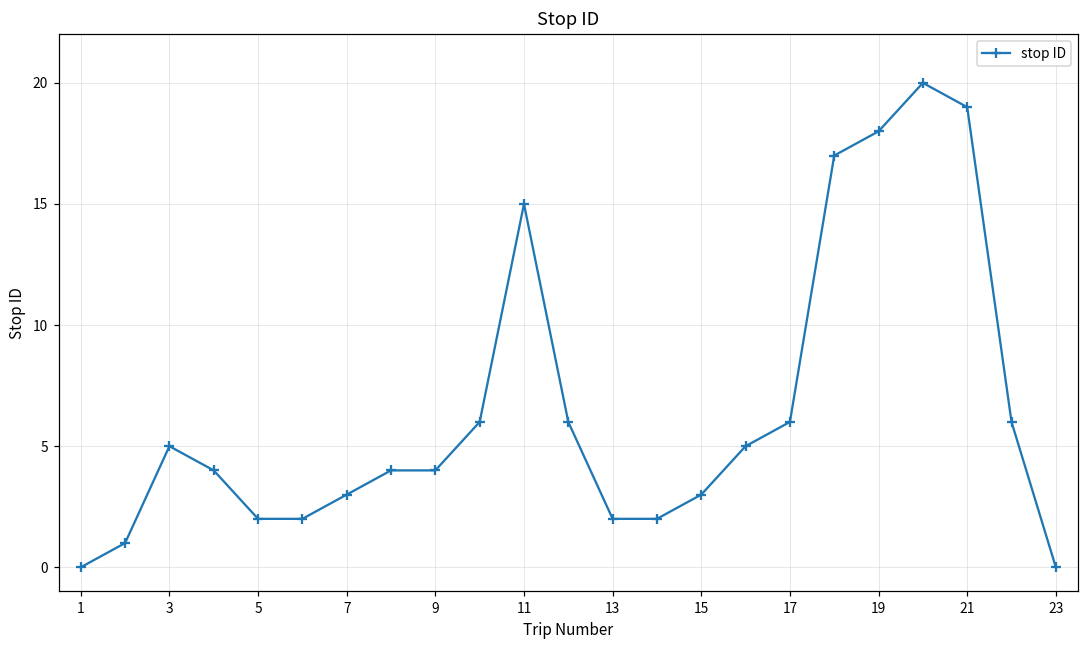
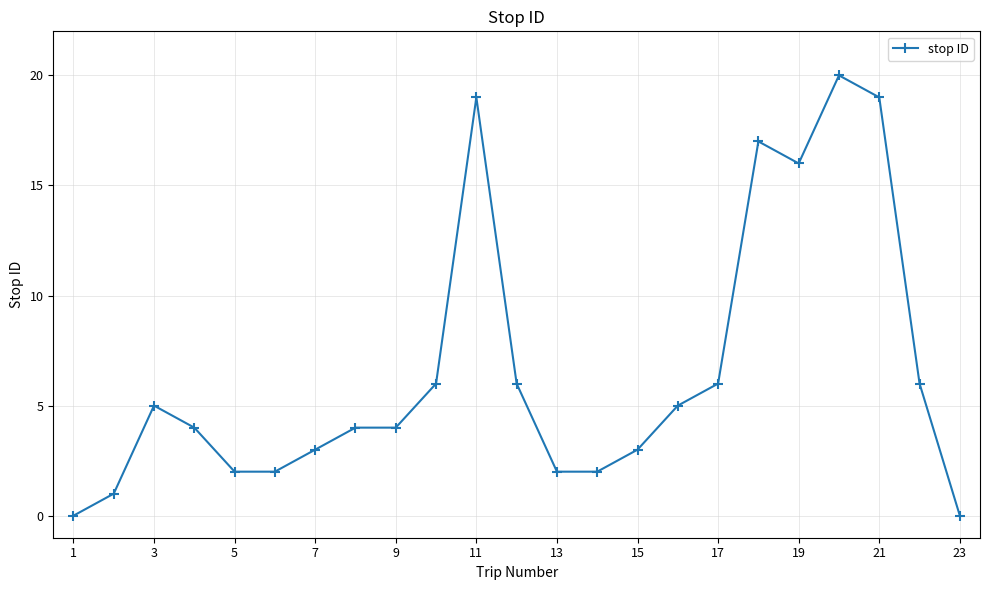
  {
    "1": 0,
    "3": 5,
    "5": 2,
    "7": 3,
    "9": 4,
-   "11": 15,
+   "11": 19,
    "13": 2,
    "15": 3,
    "17": 6,
-   "19": 18,
+   "19": 16,
    "21": 19,
    "23": 0
  }
